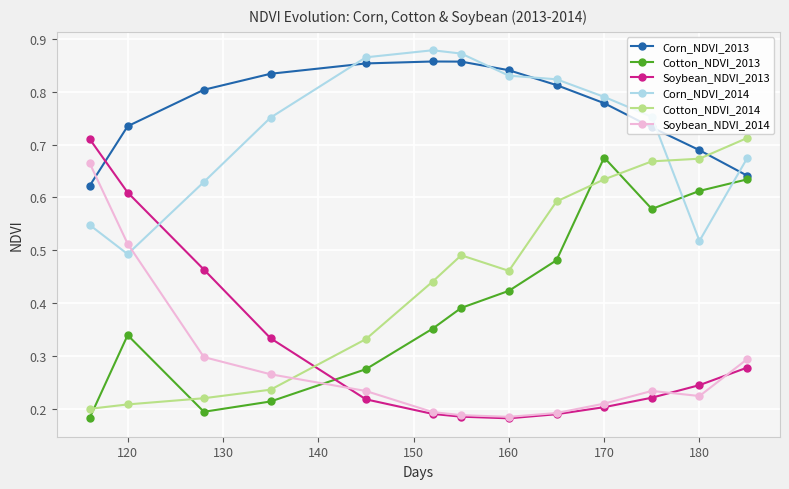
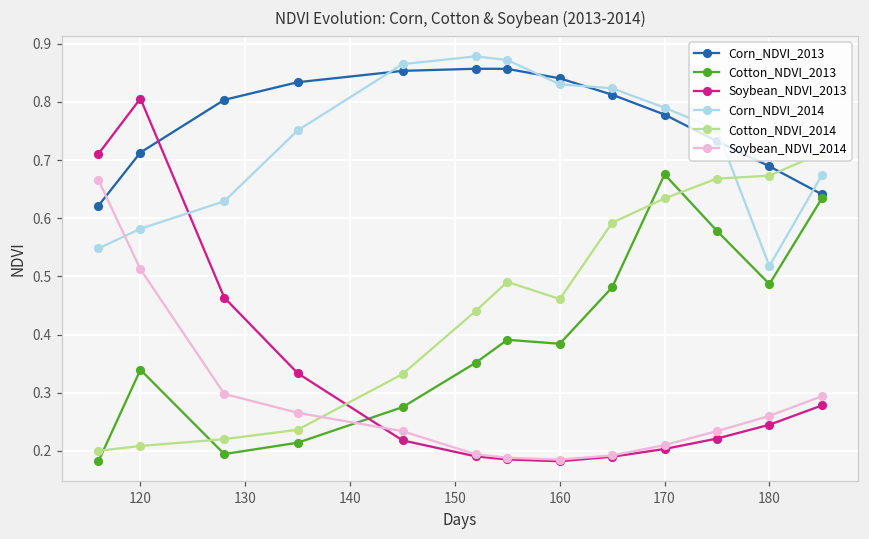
  {
    "Corn_NDVI_2013": {
-     "120": 0.73,
+     "120": 0.71,
      "160": 0.84,
      "170": 0.78,
      "180": 0.69
    },
    "Cotton_NDVI_2013": {
      "120": 0.34,
-     "160": 0.42,
+     "160": 0.38,
      "170": 0.68,
-     "180": 0.61
+     "180": 0.49
    },
    "Soybean_NDVI_2013": {
-     "120": 0.61,
+     "120": 0.81,
      "170": 0.20,
      "180": 0.25
    },
    "Corn_NDVI_2014": {
-     "120": 0.49,
+     "120": 0.58,
      "160": 0.83,
      "170": 0.79,
      "180": 0.52
    },
    "Cotton_NDVI_2014": {
      "120": 0.21,
      "160": 0.46,
      "170": 0.63,
      "180": 0.67
    },
    "Soybean_NDVI_2014": {
      "120": 0.51,
      "170": 0.21,
-     "180": 0.22
+     "180": 0.26
    }
  }
